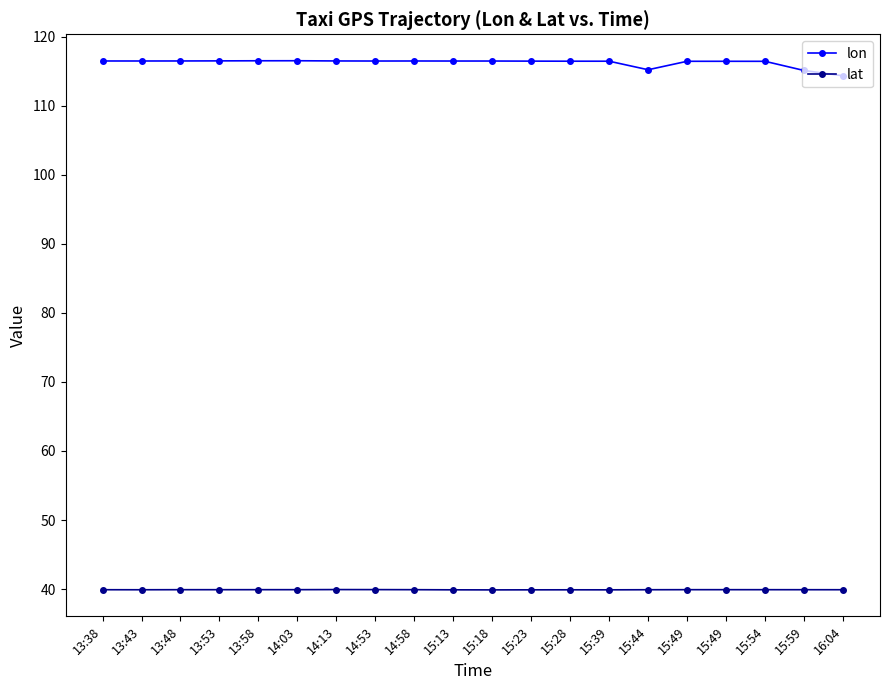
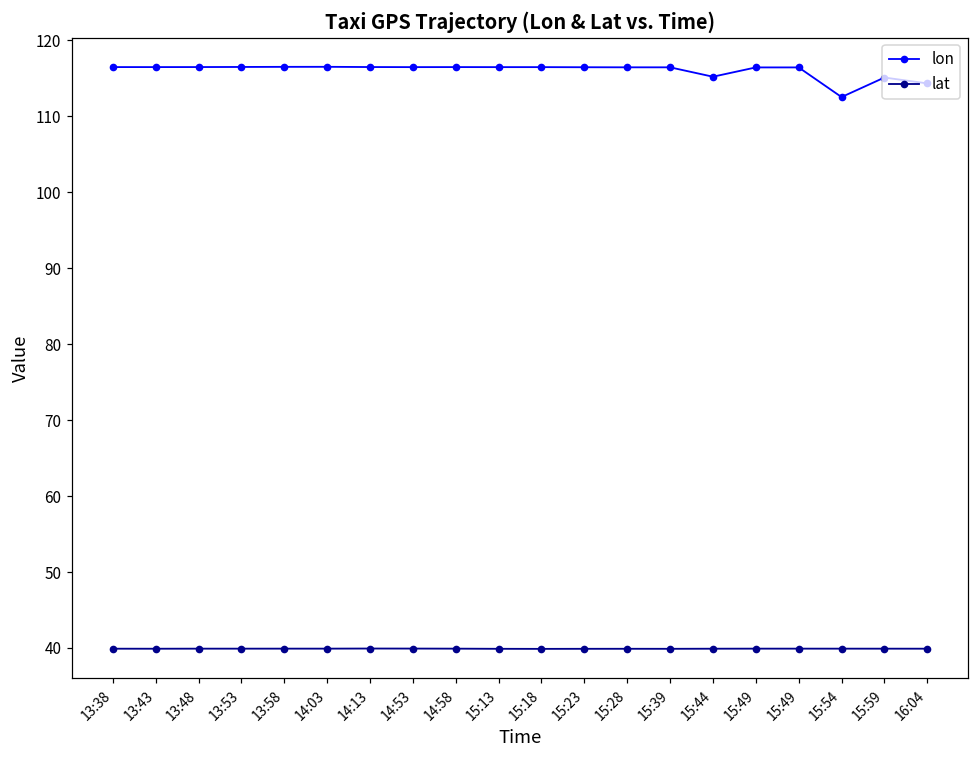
  {
    "lon": {
      "13:38": 116,
      "13:43": 116,
      "13:48": 116,
      "13:53": 116,
      "13:58": 116,
      "14:03": 116,
      "14:13": 116,
      "14:53": 116,
      "14:58": 116,
      "15:13": 116,
      "15:18": 116,
      "15:23": 116,
      "15:28": 116,
      "15:39": 116,
      "15:44": 115,
-     "15:54": 116
+     "15:54": 113
    },
    "lat": {
      "13:38": 40,
      "13:43": 40,
      "13:48": 40,
      "13:53": 40,
      "13:58": 40,
      "14:03": 40,
      "14:13": 40,
      "14:53": 40,
      "14:58": 40,
      "15:13": 40,
      "15:18": 40,
      "15:23": 40,
      "15:28": 40,
      "15:39": 40,
      "15:44": 40,
      "15:54": 40,
      "15:59": 40,
      "16:04": 40
    }
  }
